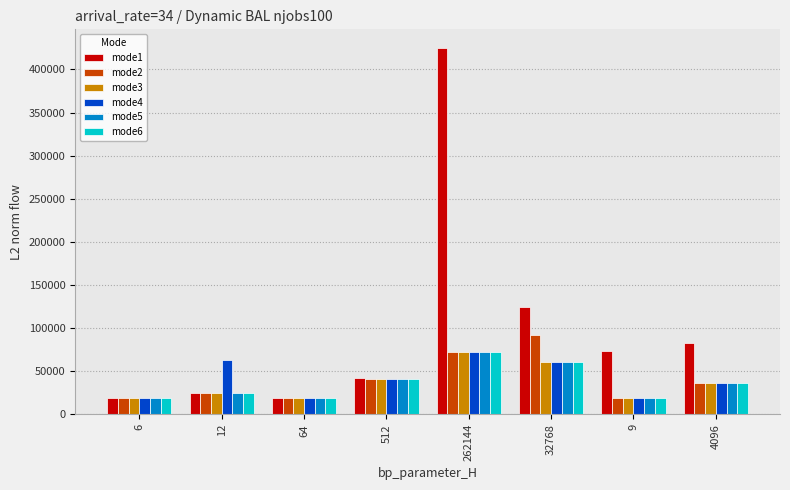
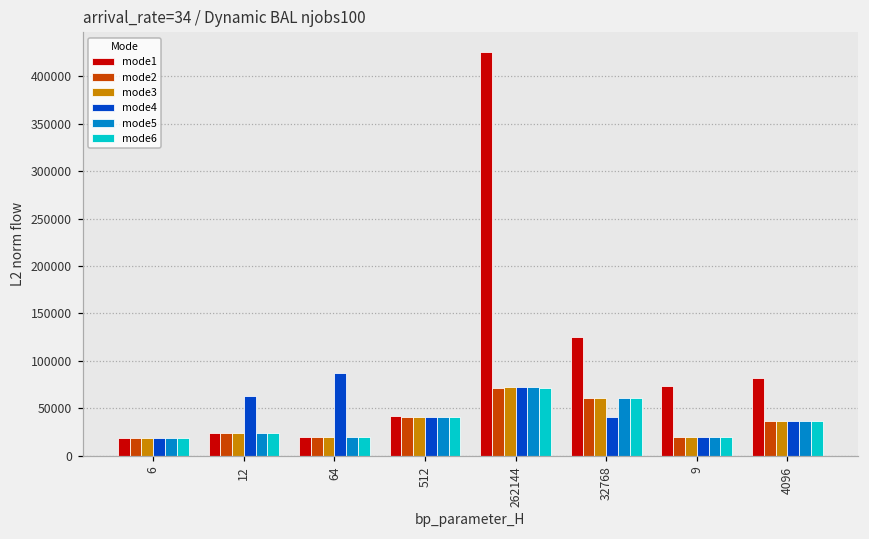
  {
    "mode1": {
      "6": 20000,
      "12": 20000,
      "64": 20000,
      "512": 40000,
      "262144": 430000,
      "32768": 120000,
      "9": 70000,
      "4096": 80000
    },
    "mode2": {
      "6": 20000,
      "12": 20000,
      "64": 20000,
      "512": 40000,
      "262144": 70000,
-     "32768": 90000,
+     "32768": 60000,
      "9": 20000,
      "4096": 40000
    },
    "mode3": {
      "6": 20000,
      "12": 20000,
      "64": 20000,
      "512": 40000,
      "262144": 70000,
      "32768": 60000,
      "9": 20000,
      "4096": 40000
    },
    "mode4": {
      "6": 20000,
      "12": 60000,
-     "64": 20000,
+     "64": 90000,
      "512": 40000,
      "262144": 70000,
-     "32768": 60000,
+     "32768": 40000,
      "9": 20000,
      "4096": 40000
    },
    "mode5": {
      "6": 20000,
      "12": 20000,
      "64": 20000,
      "512": 40000,
      "262144": 70000,
      "32768": 60000,
      "9": 20000,
      "4096": 40000
    },
    "mode6": {
      "6": 20000,
      "12": 20000,
      "64": 20000,
      "512": 40000,
      "262144": 70000,
      "32768": 60000,
      "9": 20000,
      "4096": 40000
    }
  }
